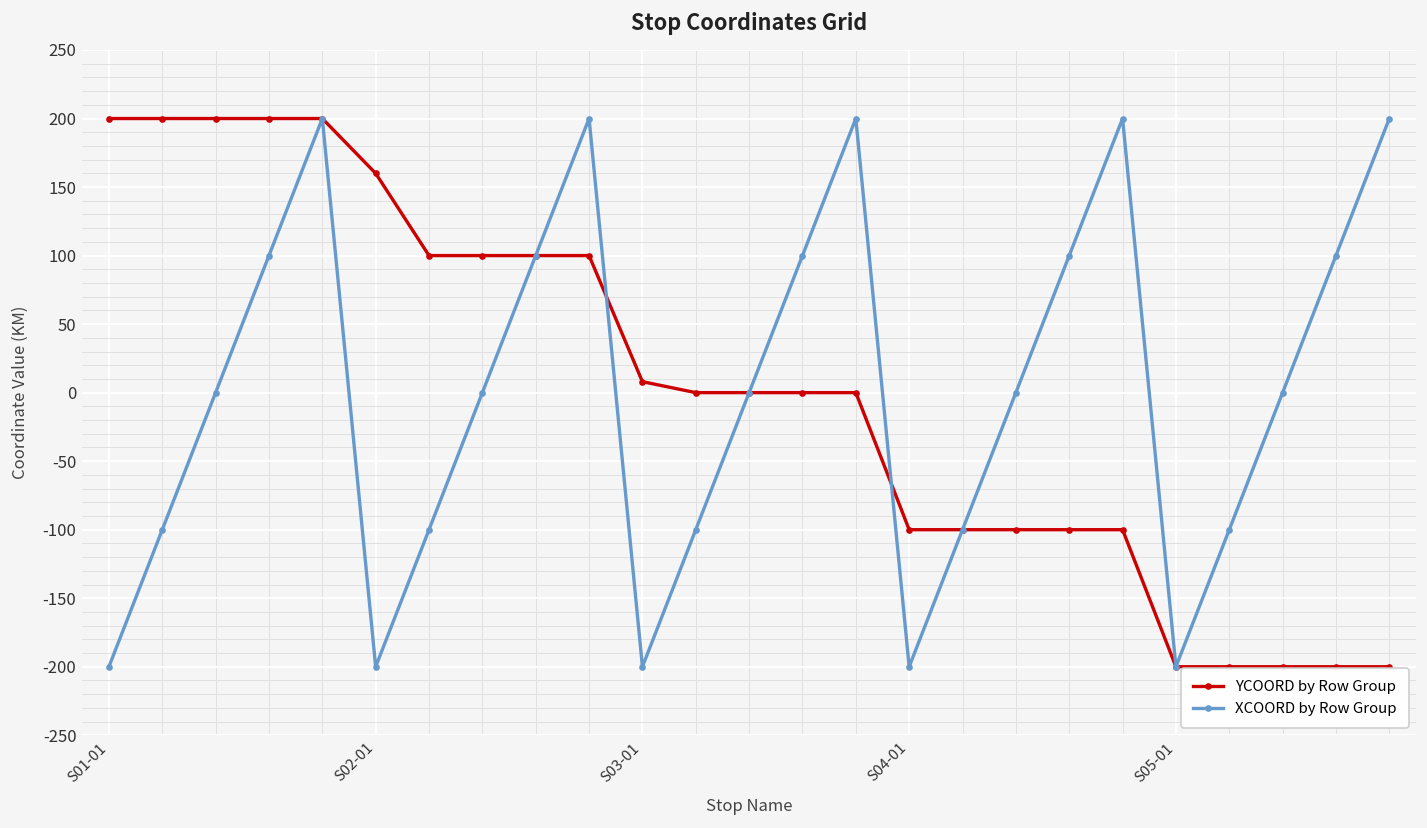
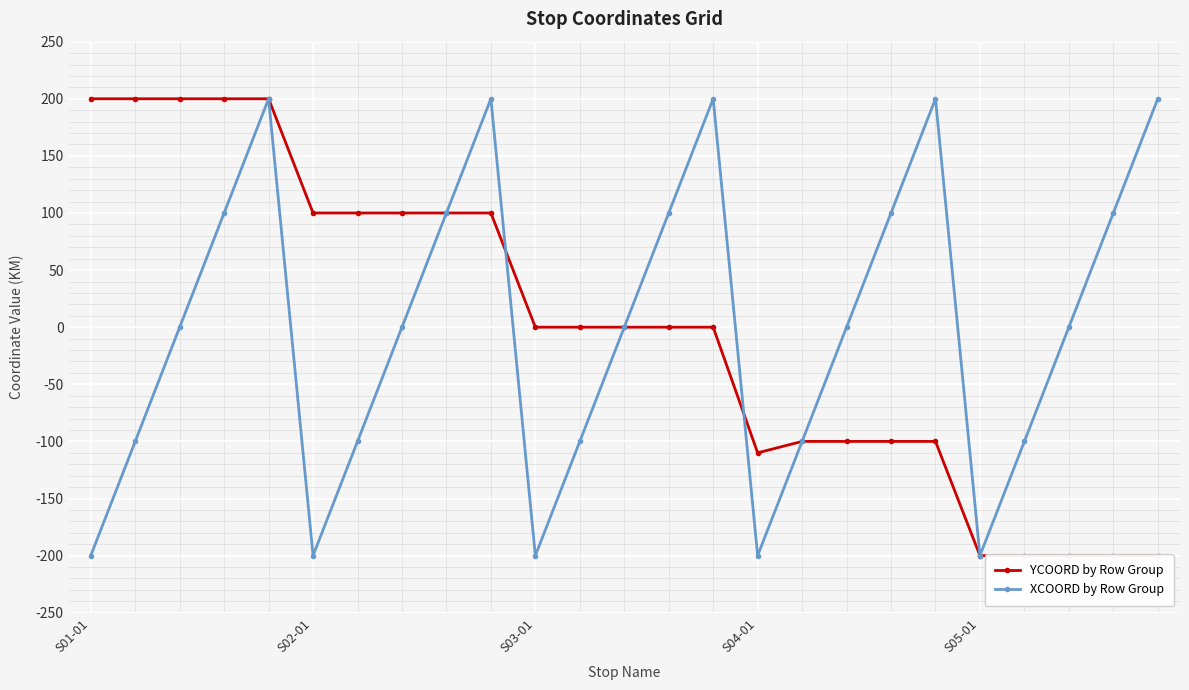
  {
    "YCOORD by Row Group": {
      "S01-01": 200,
-     "S02-01": 160,
-     "S03-01": 8,
-     "S04-01": -100
+     "S02-01": 100,
+     "S03-01": 0,
+     "S04-01": -110
    },
    "XCOORD by Row Group": {
      "S01-01": -200,
      "S02-01": -200,
      "S03-01": -200,
      "S04-01": -200
    }
  }
